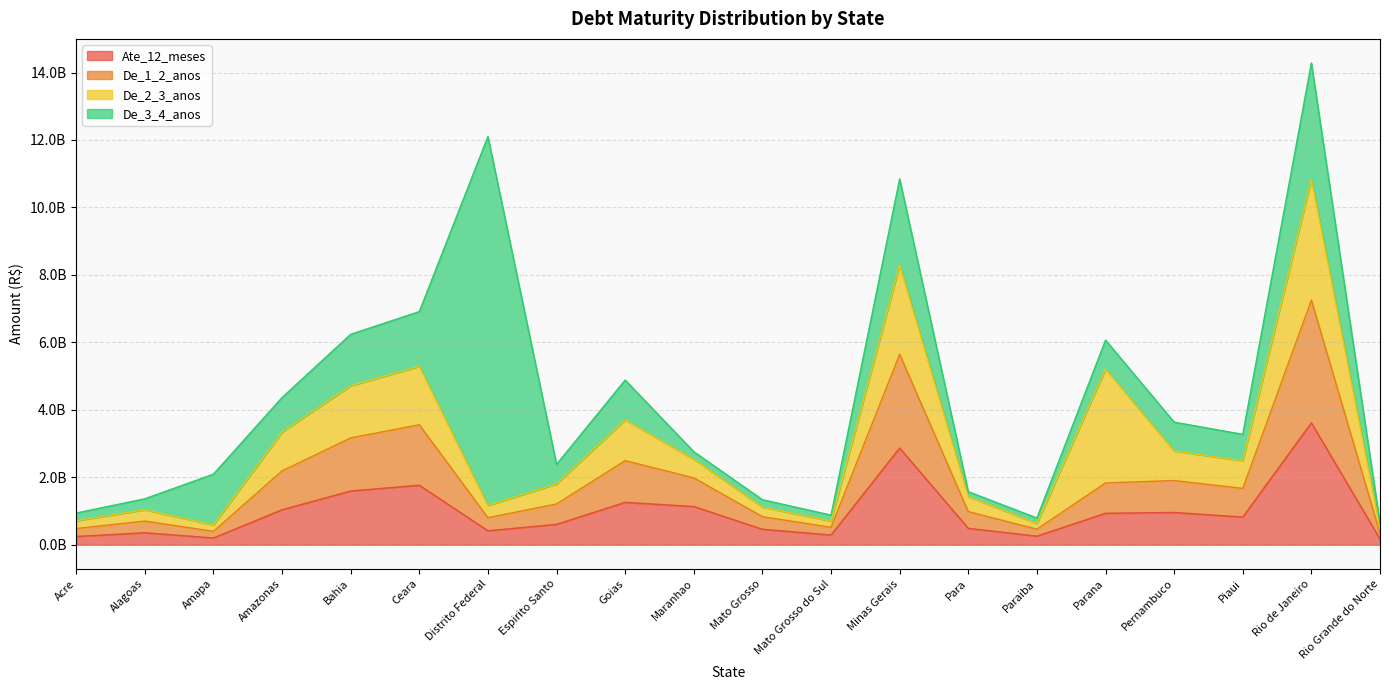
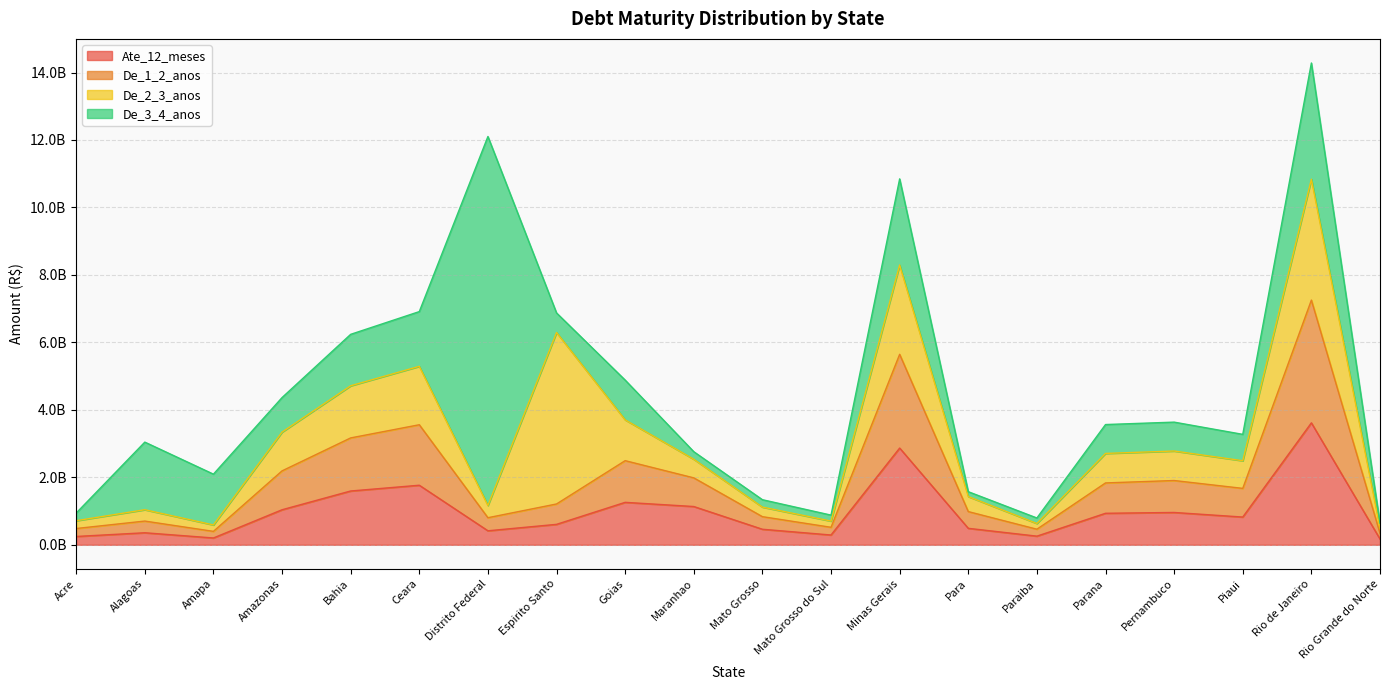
  {
    "De_2_3_anos": {
      "Acre": 200000000,
      "Alagoas": 300000000,
      "Amapa": 200000000,
      "Amazonas": 1100000000,
      "Bahia": 1500000000,
      "Ceara": 1700000000,
      "Distrito Federal": 400000000,
-     "Espirito Santo": 600000000,
+     "Espirito Santo": 5100000000,
      "Goias": 1200000000,
      "Maranhao": 600000000,
      "Mato Grosso": 300000000,
      "Mato Grosso do Sul": 200000000,
      "Minas Gerais": 2600000000,
      "Para": 400000000,
      "Paraiba": 200000000,
-     "Parana": 3400000000,
+     "Parana": 900000000,
      "Pernambuco": 900000000,
      "Piaui": 800000000,
      "Rio de Janeiro": 3600000000,
      "Rio Grande do Norte": 200000000
    },
    "De_3_4_anos": {
      "Acre": 200000000,
-     "Alagoas": 300000000,
+     "Alagoas": 2000000000,
      "Amapa": 1500000000,
      "Amazonas": 1000000000,
      "Bahia": 1500000000,
      "Ceara": 1600000000,
      "Distrito Federal": 10900000000,
      "Espirito Santo": 600000000,
      "Goias": 1200000000,
      "Maranhao": 200000000,
      "Mato Grosso": 200000000,
      "Mato Grosso do Sul": 200000000,
      "Minas Gerais": 2600000000,
      "Para": 100000000,
      "Paraiba": 200000000,
      "Parana": 900000000,
      "Pernambuco": 900000000,
      "Piaui": 800000000,
      "Rio de Janeiro": 3400000000,
      "Rio Grande do Norte": 100000000
    }
  }
